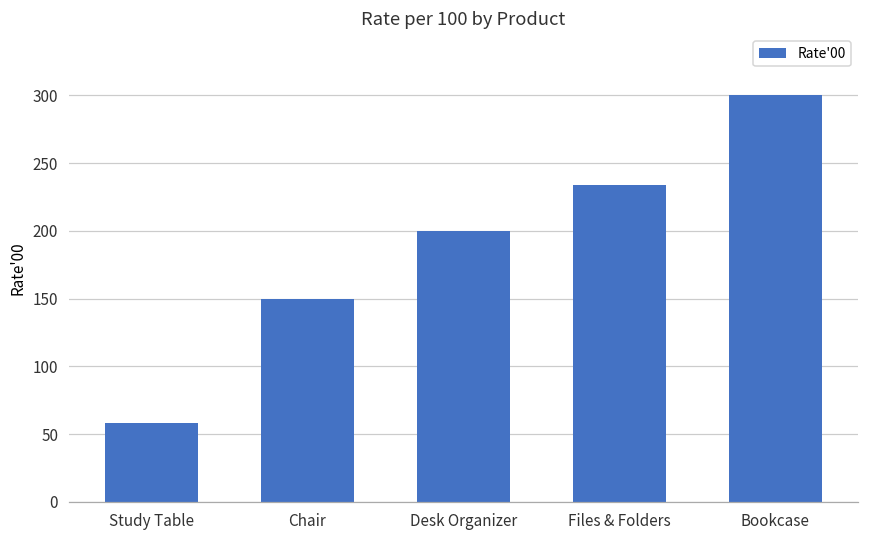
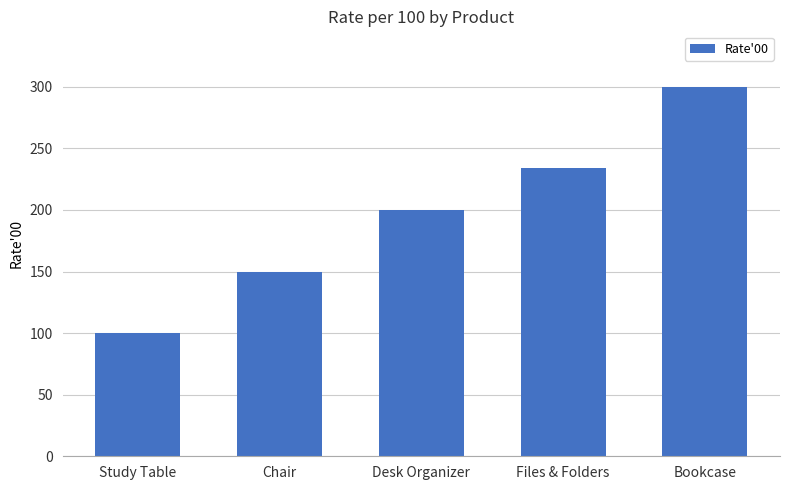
  {
-   "Study Table": 58,
+   "Study Table": 100,
    "Chair": 150,
    "Desk Organizer": 200,
    "Files & Folders": 234,
    "Bookcase": 300
  }
